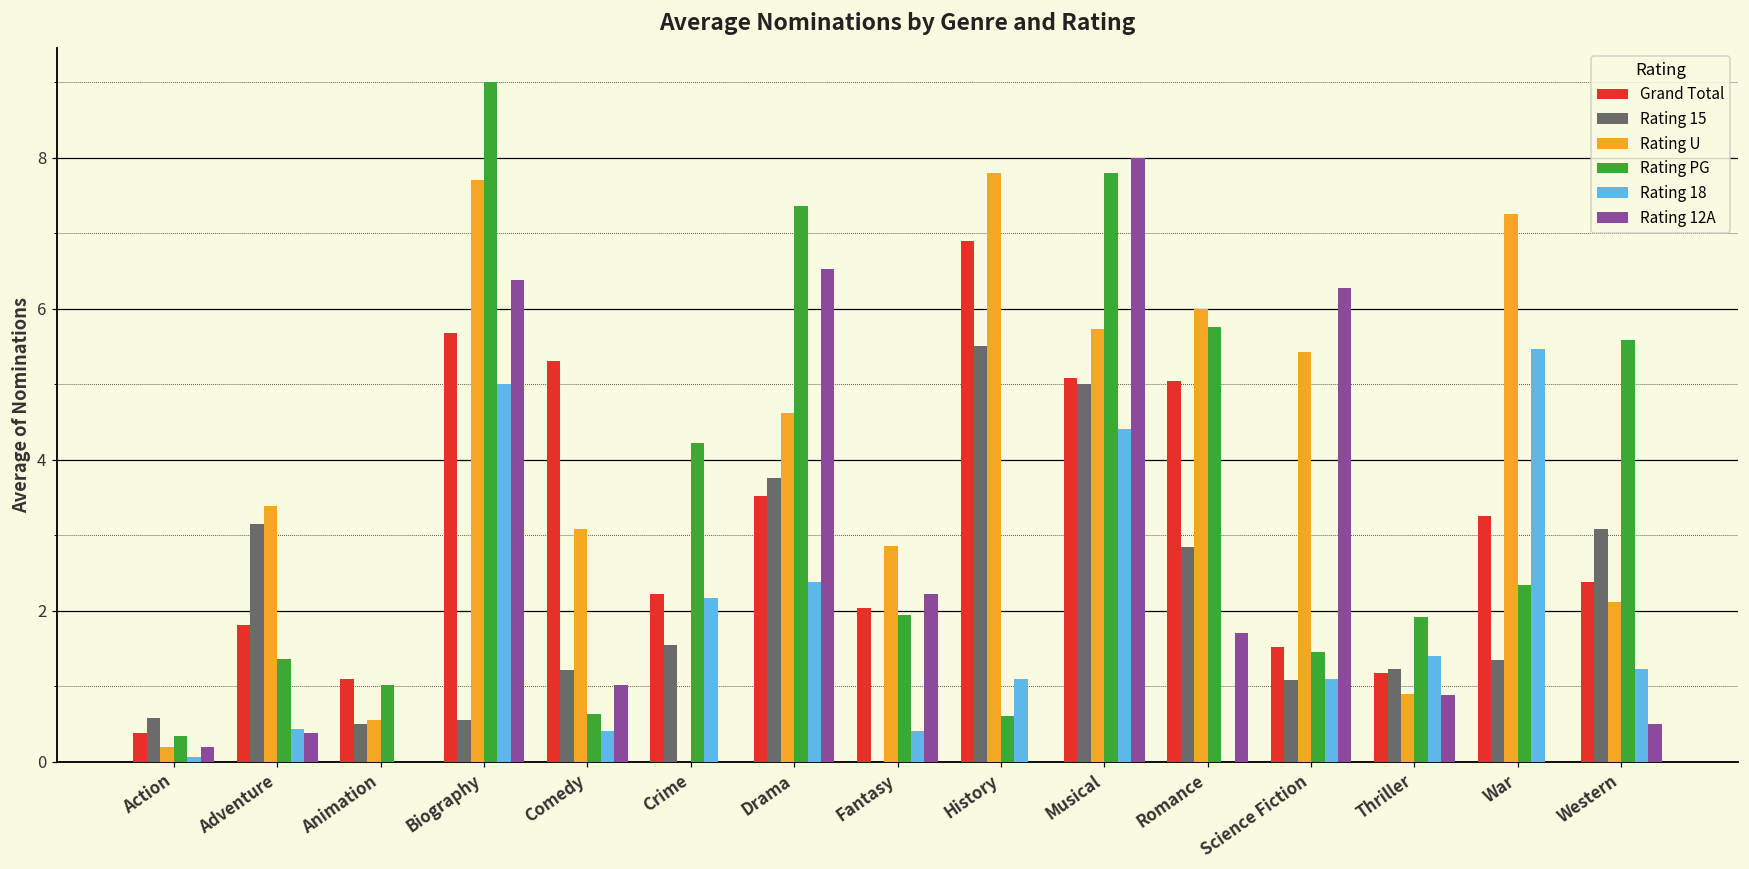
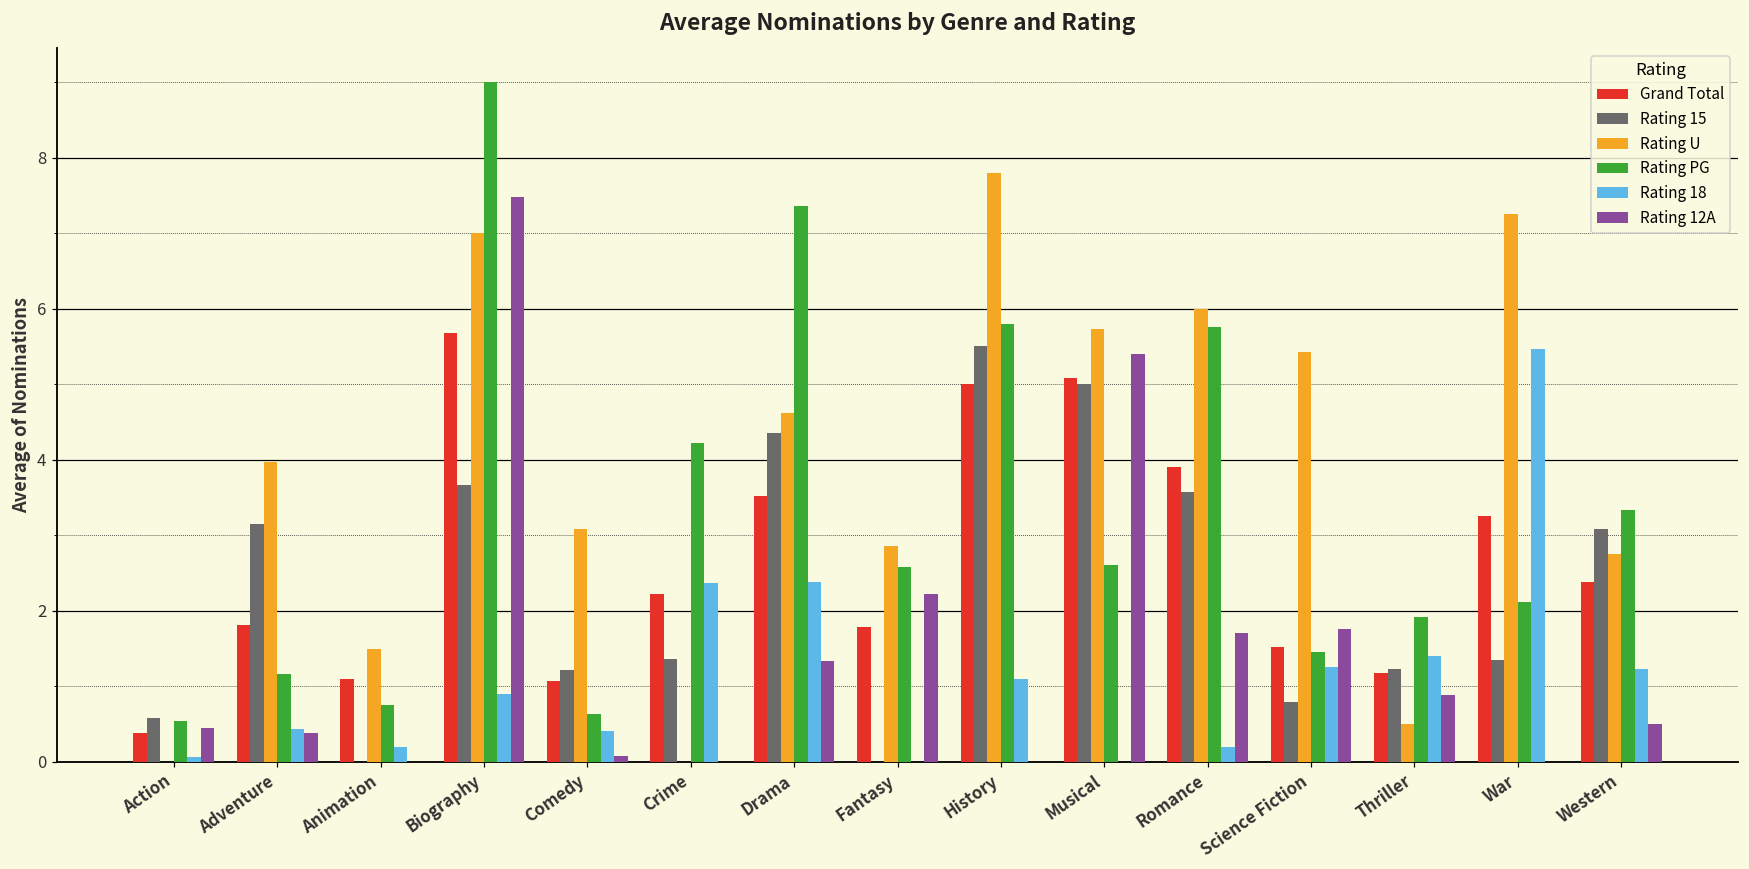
  {
    "Grand Total": {
      "Action": 0.4,
      "Adventure": 1.8,
      "Animation": 1.1,
      "Biography": 5.7,
-     "Comedy": 5.3,
+     "Comedy": 1.1,
      "Crime": 2.2,
      "Drama": 3.5,
-     "Fantasy": 2.0,
-     "History": 6.9,
+     "Fantasy": 1.8,
+     "History": 5.0,
      "Musical": 5.1,
-     "Romance": 5.0,
+     "Romance": 3.9,
      "Science Fiction": 1.5,
      "Thriller": 1.2,
      "War": 3.3,
      "Western": 2.4
    },
    "Rating 15": {
      "Action": 0.6,
      "Adventure": 3.2,
-     "Animation": 0.5,
-     "Biography": 0.6,
+     "Animation": 0.0,
+     "Biography": 3.7,
      "Comedy": 1.2,
-     "Crime": 1.6,
-     "Drama": 3.8,
+     "Crime": 1.4,
+     "Drama": 4.3,
      "Fantasy": 0.0,
      "History": 5.5,
      "Musical": 5.0,
-     "Romance": 2.8,
-     "Science Fiction": 1.1,
+     "Romance": 3.6,
+     "Science Fiction": 0.8,
      "Thriller": 1.2,
      "War": 1.4,
      "Western": 3.1
    },
    "Rating U": {
-     "Action": 0.2,
-     "Adventure": 3.4,
-     "Animation": 0.6,
-     "Biography": 7.7,
+     "Action": 0.0,
+     "Adventure": 4.0,
+     "Animation": 1.5,
+     "Biography": 7.0,
      "Comedy": 3.1,
      "Crime": 0.0,
      "Drama": 4.6,
      "Fantasy": 2.9,
      "History": 7.8,
      "Musical": 5.7,
      "Romance": 6.0,
      "Science Fiction": 5.4,
-     "Thriller": 0.9,
+     "Thriller": 0.5,
      "War": 7.3,
-     "Western": 2.1
+     "Western": 2.8
    },
    "Rating PG": {
-     "Action": 0.3,
-     "Adventure": 1.4,
-     "Animation": 1.0,
+     "Action": 0.5,
+     "Adventure": 1.2,
+     "Animation": 0.8,
      "Biography": 9.0,
      "Comedy": 0.6,
      "Crime": 4.2,
      "Drama": 7.4,
-     "Fantasy": 1.9,
-     "History": 0.6,
-     "Musical": 7.8,
+     "Fantasy": 2.6,
+     "History": 5.8,
+     "Musical": 2.6,
      "Romance": 5.8,
      "Science Fiction": 1.5,
      "Thriller": 1.9,
-     "War": 2.3,
-     "Western": 5.6
+     "War": 2.1,
+     "Western": 3.3
    },
    "Rating 18": {
      "Action": 0.1,
      "Adventure": 0.4,
-     "Animation": 0.0,
-     "Biography": 5.0,
+     "Animation": 0.2,
+     "Biography": 0.9,
      "Comedy": 0.4,
-     "Crime": 2.2,
+     "Crime": 2.4,
      "Drama": 2.4,
-     "Fantasy": 0.4,
+     "Fantasy": 0.0,
      "History": 1.1,
-     "Musical": 4.4,
-     "Romance": 0.0,
-     "Science Fiction": 1.1,
+     "Musical": 0.0,
+     "Romance": 0.2,
+     "Science Fiction": 1.3,
      "Thriller": 1.4,
      "War": 5.5,
      "Western": 1.2
    },
    "Rating 12A": {
-     "Action": 0.2,
+     "Action": 0.4,
      "Adventure": 0.4,
      "Animation": 0.0,
-     "Biography": 6.4,
-     "Comedy": 1.0,
+     "Biography": 7.5,
+     "Comedy": 0.1,
      "Crime": 0.0,
-     "Drama": 6.5,
+     "Drama": 1.3,
      "Fantasy": 2.2,
      "History": 0.0,
-     "Musical": 8.0,
+     "Musical": 5.4,
      "Romance": 1.7,
-     "Science Fiction": 6.3,
+     "Science Fiction": 1.8,
      "Thriller": 0.9,
      "War": 0.0,
      "Western": 0.5
    }
  }
